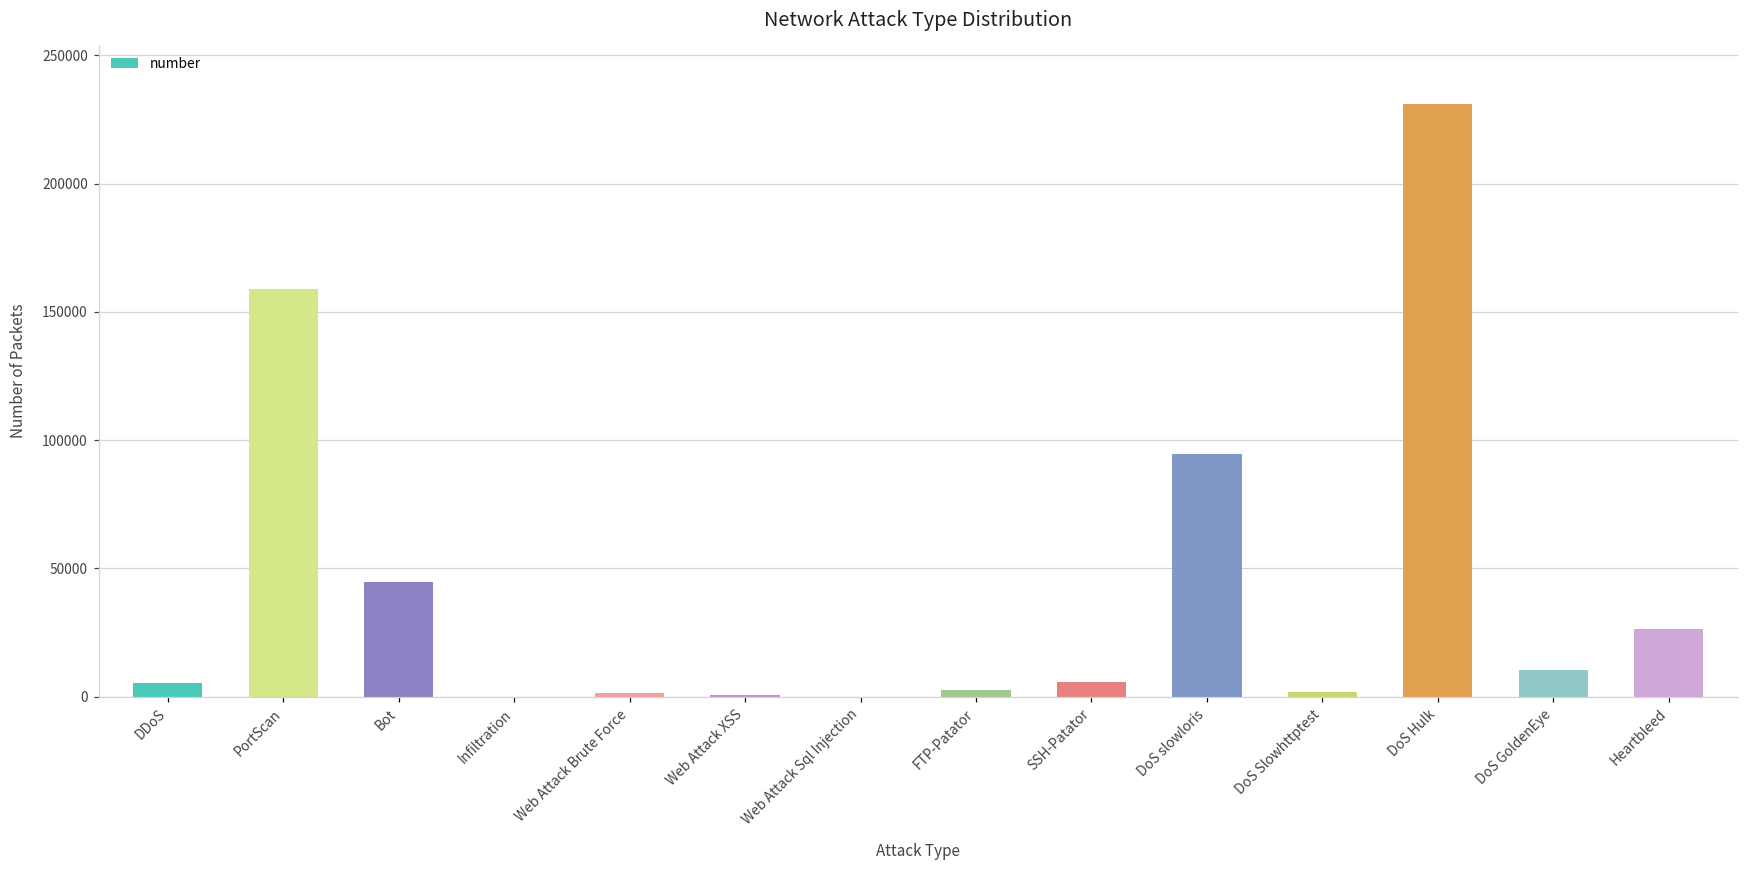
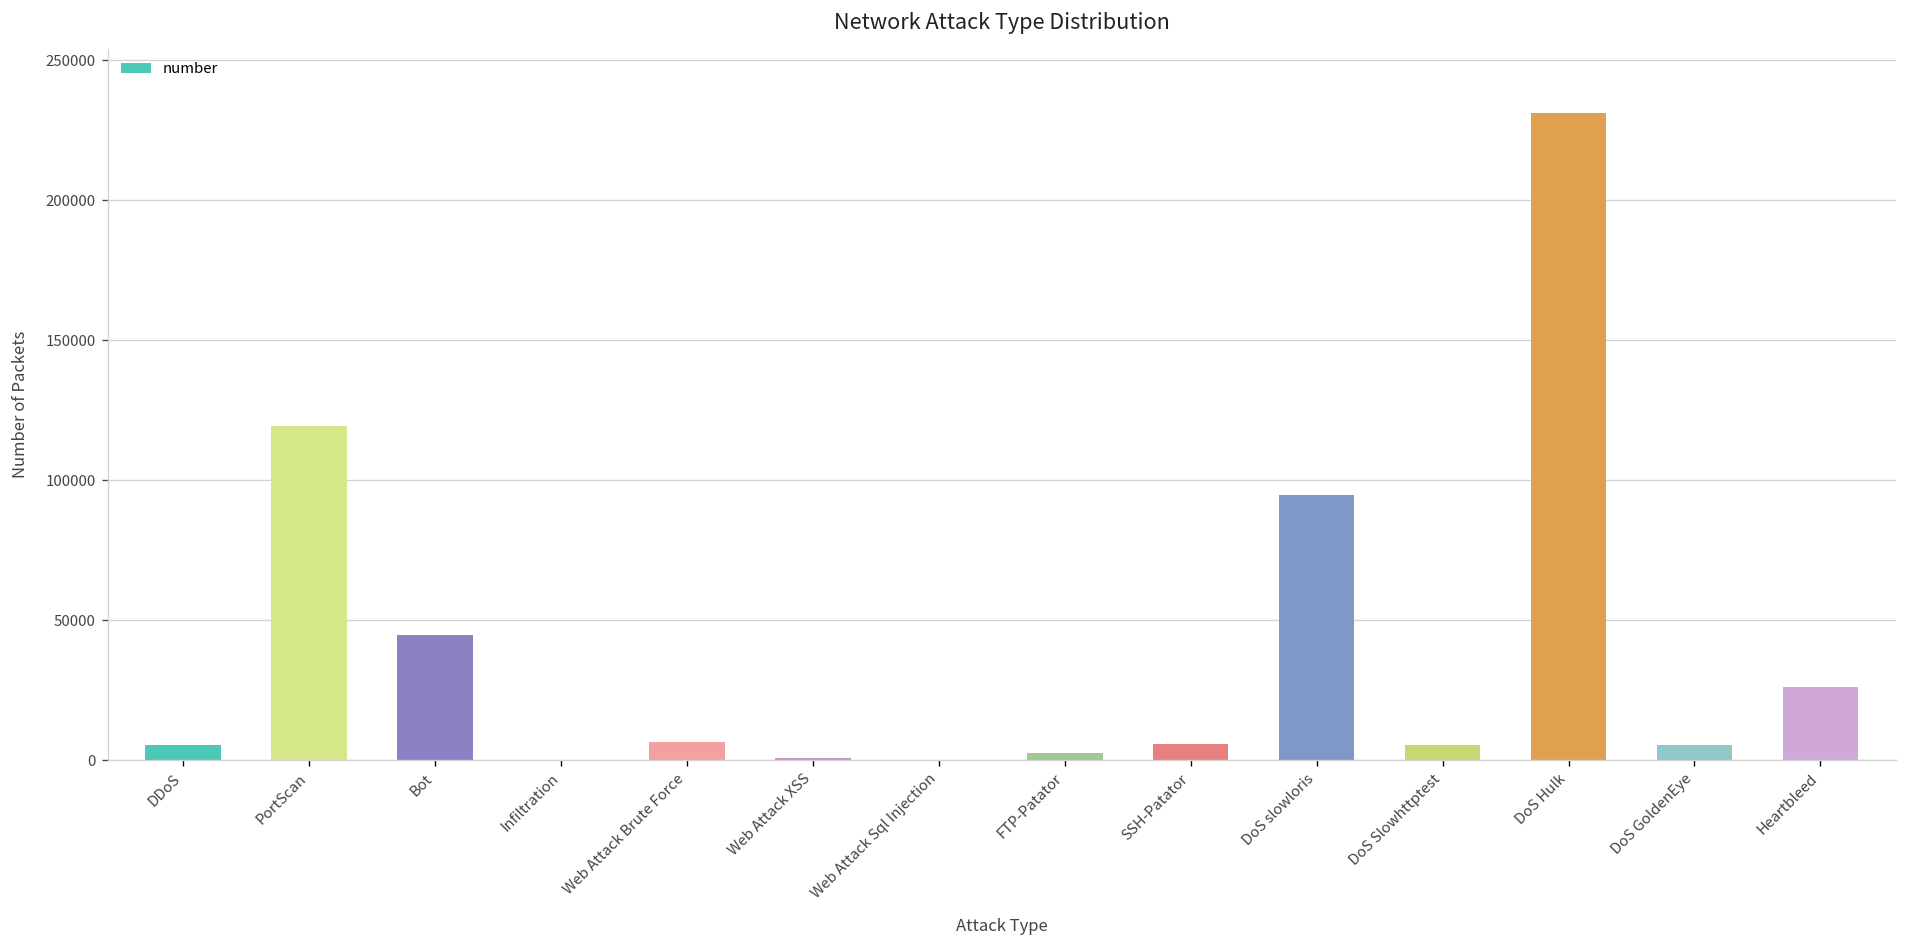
  {
    "DDoS": 5000,
-   "PortScan": 159000,
+   "PortScan": 119000,
    "Bot": 45000,
-   "Web Attack Brute Force": 2000,
+   "Web Attack Brute Force": 6000,
    "FTP-Patator": 3000,
    "SSH-Patator": 6000,
    "DoS slowloris": 95000,
-   "DoS Slowhttptest": 2000,
+   "DoS Slowhttptest": 5000,
    "DoS Hulk": 231000,
-   "DoS GoldenEye": 10000,
+   "DoS GoldenEye": 5000,
    "Heartbleed": 26000
  }
